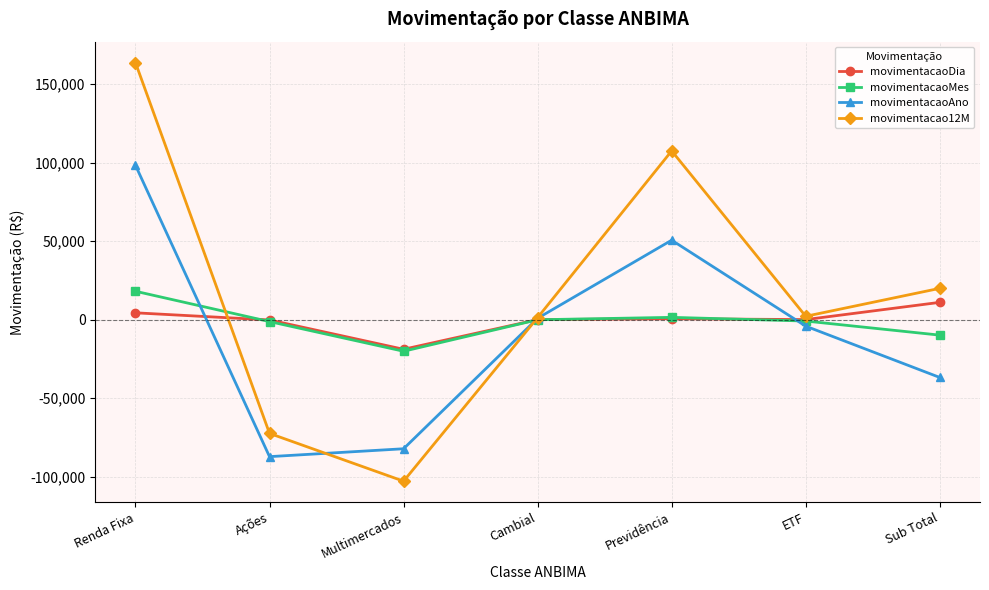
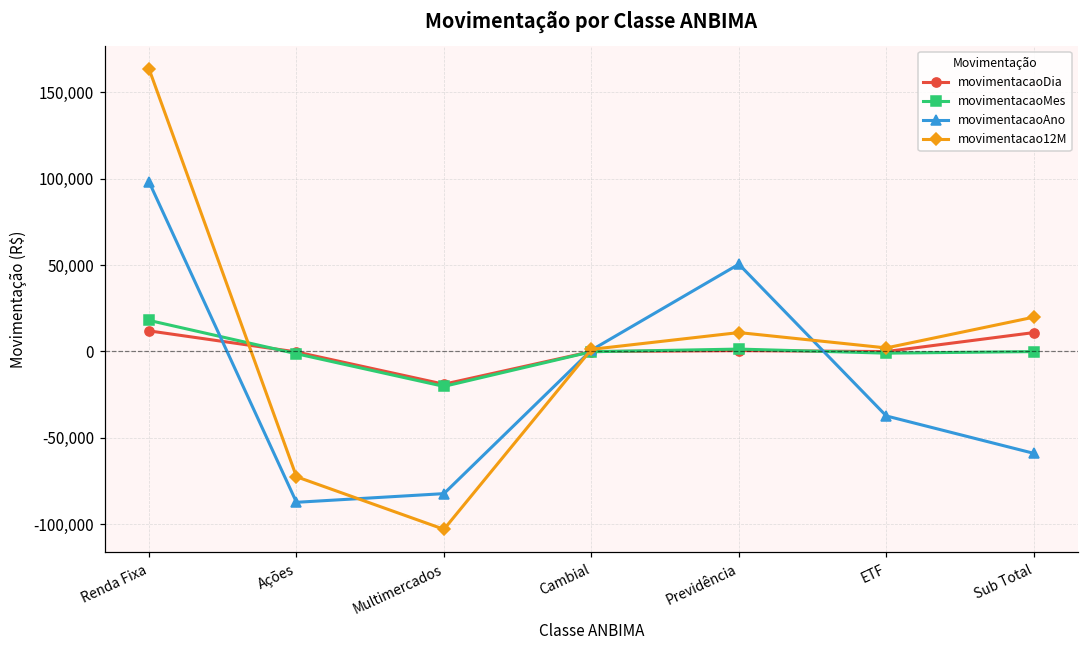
  {
    "movimentacaoDia": {
-     "Renda Fixa": "4,000",
+     "Renda Fixa": "12,000",
      "Sub Total": "11,000"
    },
    "movimentacaoMes": {
      "Renda Fixa": "18,000",
-     "Sub Total": "-10,000"
+     "Sub Total": "0"
    },
    "movimentacaoAno": {
      "Renda Fixa": "98,000",
      "Ações": "-87,000",
      "Multimercados": "-82,000",
      "Previdência": "51,000",
-     "ETF": "-4,000",
-     "Sub Total": "-37,000"
+     "ETF": "-37,000",
+     "Sub Total": "-59,000"
    },
    "movimentacao12M": {
      "Renda Fixa": "164,000",
      "Ações": "-73,000",
      "Multimercados": "-103,000",
-     "Previdência": "107,000",
+     "Previdência": "11,000",
      "ETF": "2,000",
      "Sub Total": "20,000"
    }
  }
